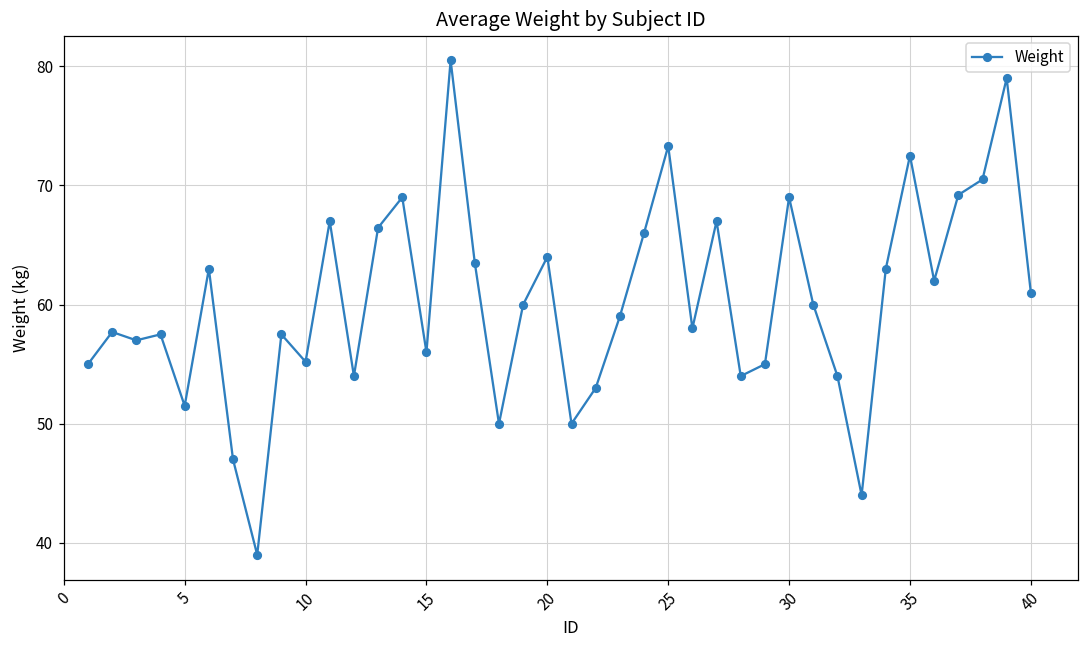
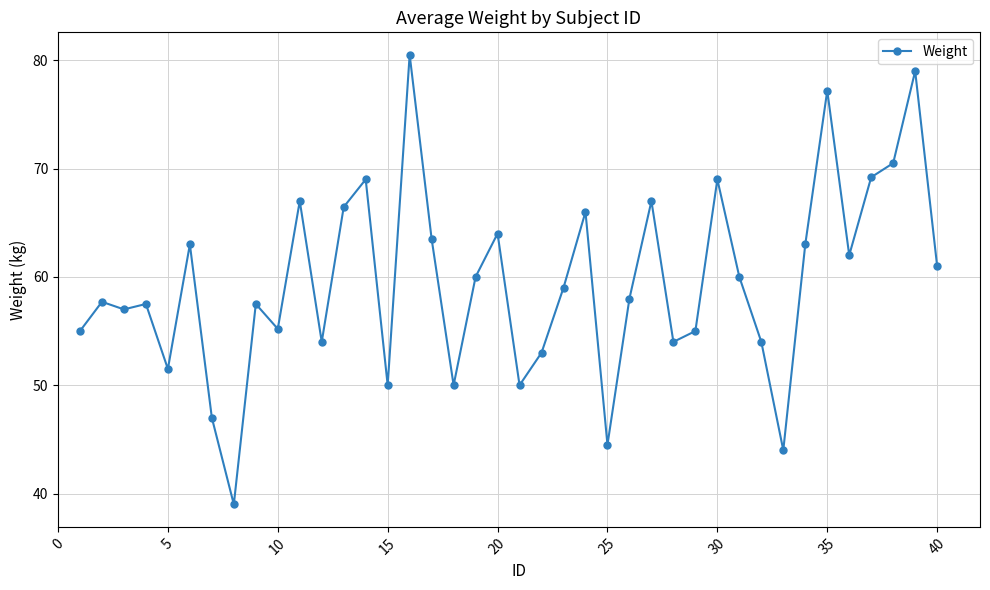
  {
    "5": 51.5,
    "10": 55.2,
-   "15": 56,
+   "15": 50,
    "20": 64.0,
-   "25": 73.3,
+   "25": 44.5,
    "30": 69.0,
-   "35": 72.5,
+   "35": 77.2,
    "40": 61.0
  }
